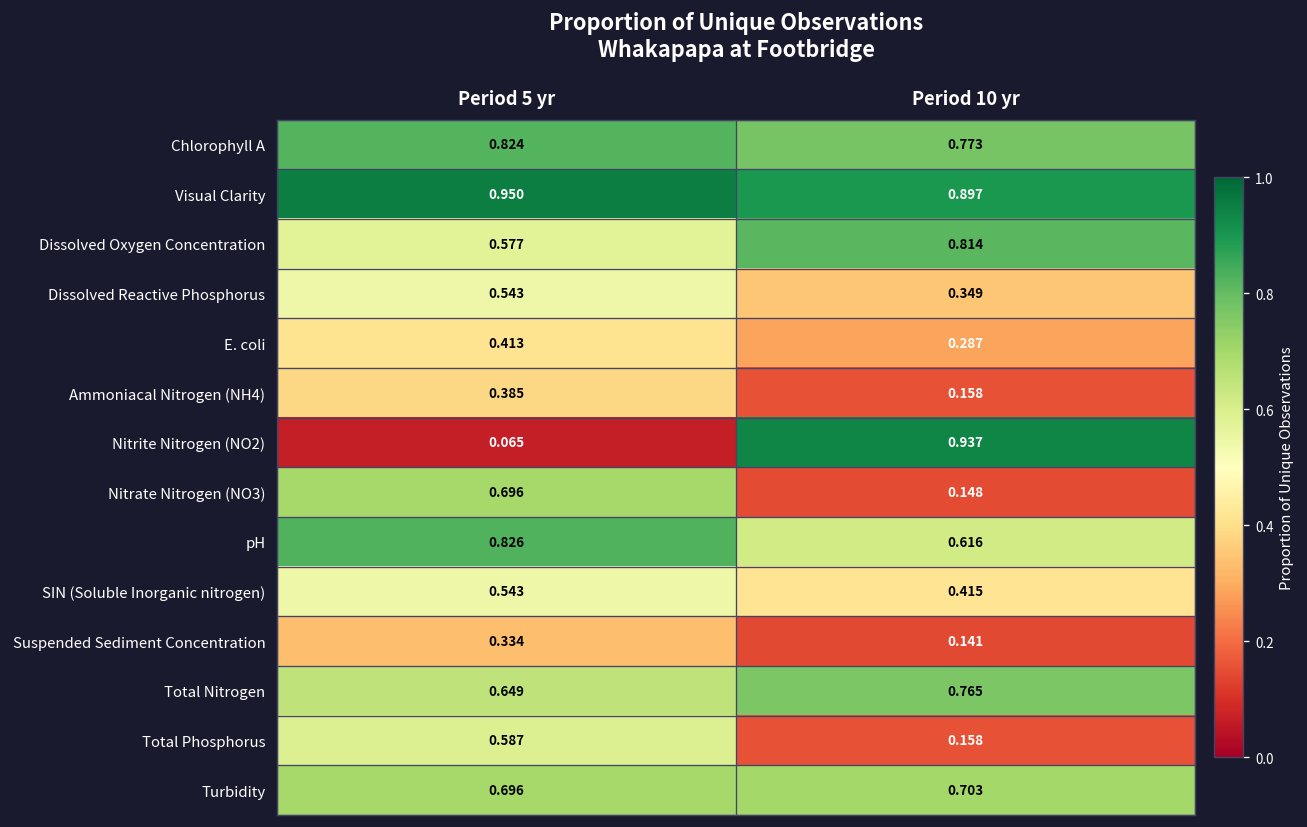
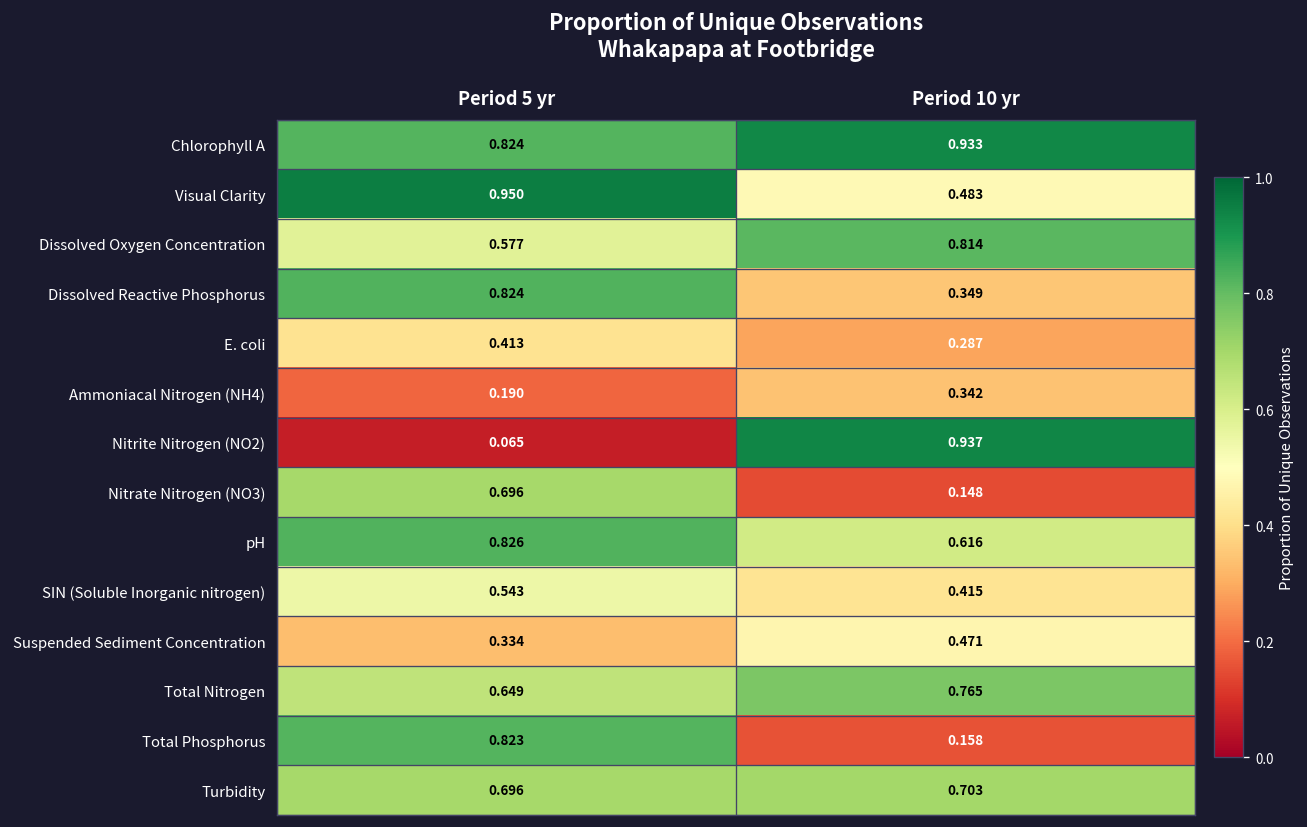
  {
    "Chlorophyll A": {
      "Period 5 yr": 0.824,
-     "Period 10 yr": 0.773
+     "Period 10 yr": 0.933
    },
    "Visual Clarity": {
      "Period 5 yr": 0.950,
-     "Period 10 yr": 0.897
+     "Period 10 yr": 0.483
    },
    "Dissolved Oxygen Concentration": {
      "Period 5 yr": 0.577,
      "Period 10 yr": 0.814
    },
    "Dissolved Reactive Phosphorus": {
-     "Period 5 yr": 0.543,
+     "Period 5 yr": 0.824,
      "Period 10 yr": 0.349
    },
    "E. coli": {
      "Period 5 yr": 0.413,
      "Period 10 yr": 0.287
    },
    "Ammoniacal Nitrogen (NH4)": {
-     "Period 5 yr": 0.385,
-     "Period 10 yr": 0.158
+     "Period 5 yr": 0.190,
+     "Period 10 yr": 0.342
    },
    "Nitrite Nitrogen (NO2)": {
      "Period 5 yr": 0.065,
      "Period 10 yr": 0.937
    },
    "Nitrate Nitrogen (NO3)": {
      "Period 5 yr": 0.696,
      "Period 10 yr": 0.148
    },
    "pH": {
      "Period 5 yr": 0.826,
      "Period 10 yr": 0.616
    },
    "SIN (Soluble Inorganic nitrogen)": {
      "Period 5 yr": 0.543,
      "Period 10 yr": 0.415
    },
    "Suspended Sediment Concentration": {
      "Period 5 yr": 0.334,
-     "Period 10 yr": 0.141
+     "Period 10 yr": 0.471
    },
    "Total Nitrogen": {
      "Period 5 yr": 0.649,
      "Period 10 yr": 0.765
    },
    "Total Phosphorus": {
-     "Period 5 yr": 0.587,
+     "Period 5 yr": 0.823,
      "Period 10 yr": 0.158
    },
    "Turbidity": {
      "Period 5 yr": 0.696,
      "Period 10 yr": 0.703
    }
  }
